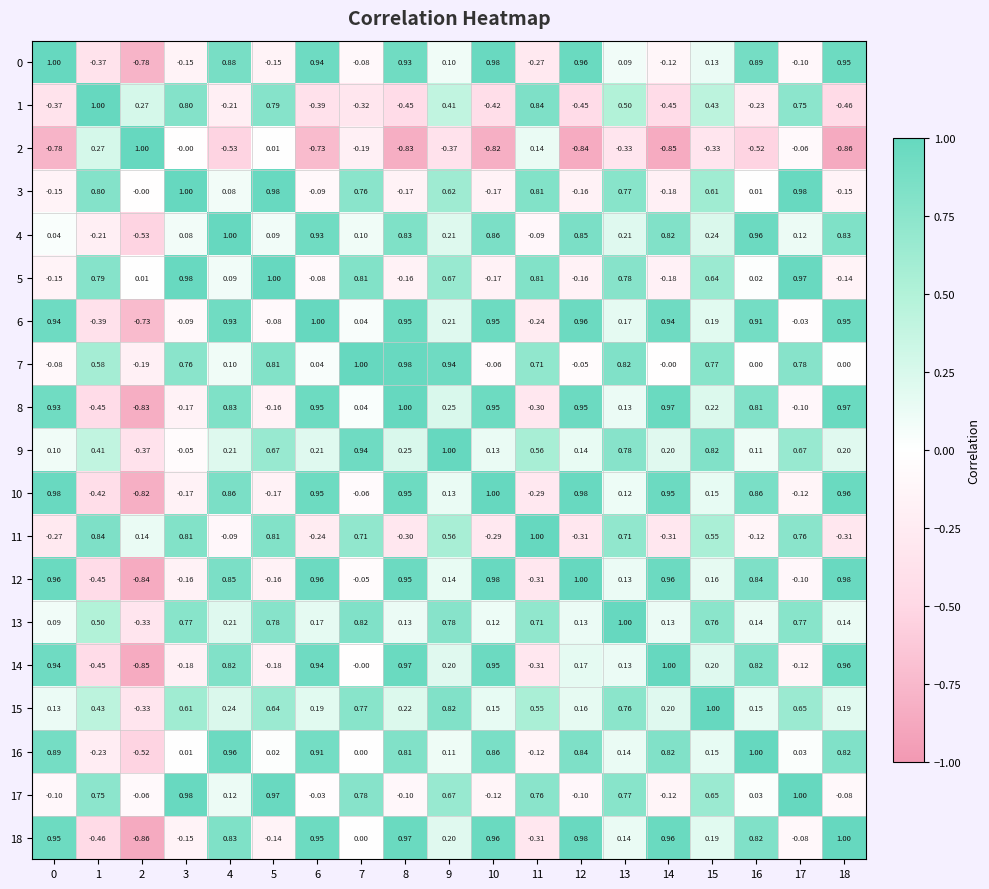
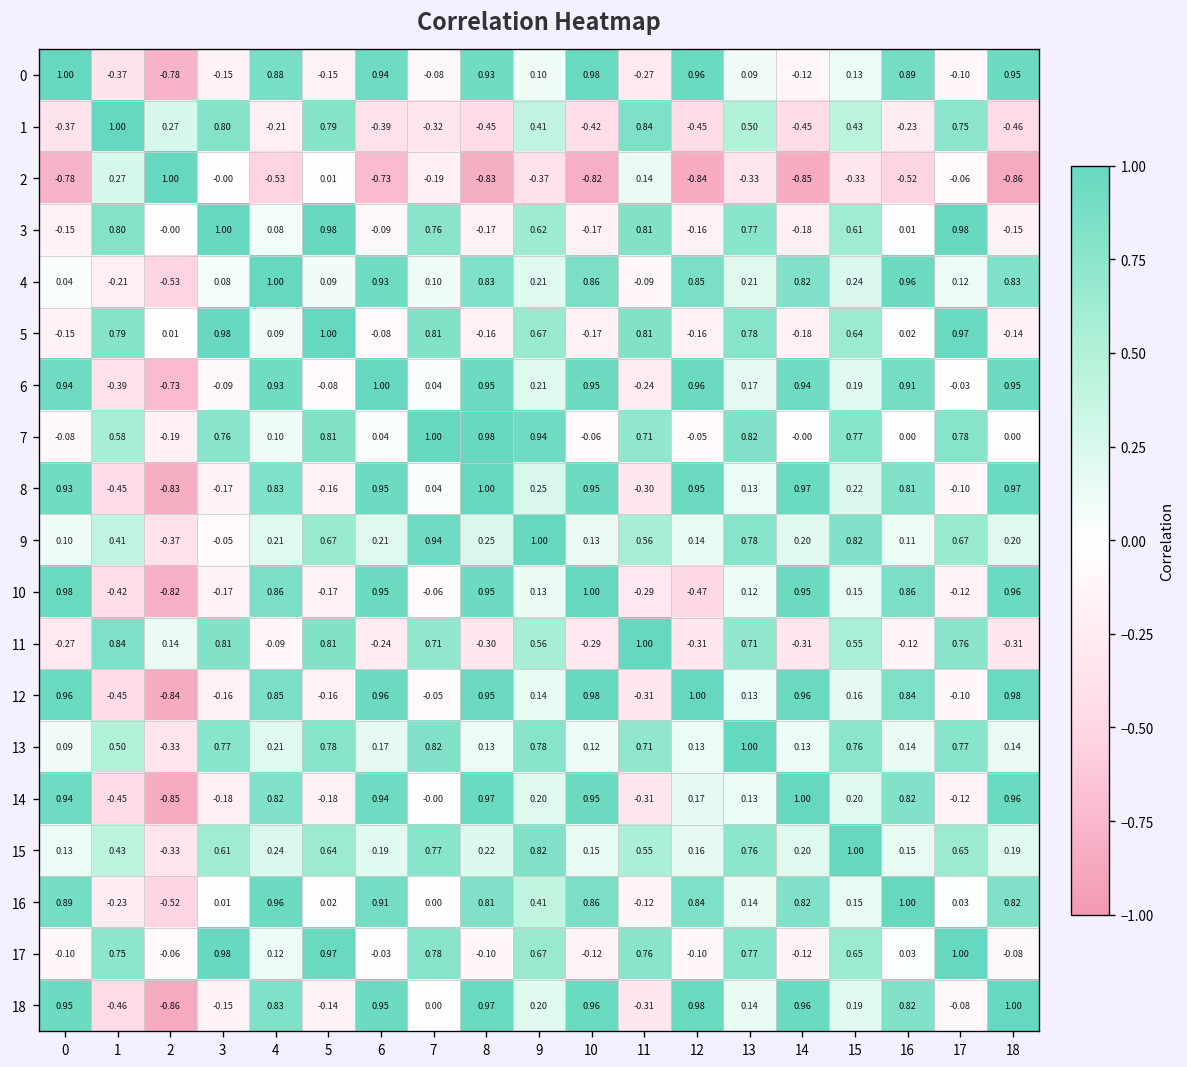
  {
    "10": {
      "0": 0.98,
      "1": -0.42,
      "2": -0.82,
      "3": -0.17,
      "4": 0.86,
      "5": -0.17,
      "6": 0.95,
      "7": -0.06,
      "8": 0.95,
      "9": 0.13,
      "10": 1.00,
      "11": -0.29,
-     "12": 0.98,
+     "12": -0.47,
      "13": 0.12,
      "14": 0.95,
      "15": 0.15,
      "16": 0.86,
      "17": -0.12,
      "18": 0.96
    },
    "16": {
      "0": 0.89,
      "1": -0.23,
      "2": -0.52,
      "3": 0.01,
      "4": 0.96,
      "5": 0.02,
      "6": 0.91,
      "7": 0.00,
      "8": 0.81,
-     "9": 0.11,
+     "9": 0.41,
      "10": 0.86,
      "11": -0.12,
      "12": 0.84,
      "13": 0.14,
      "14": 0.82,
      "15": 0.15,
      "16": 1.00,
      "17": 0.03,
      "18": 0.82
    }
  }
